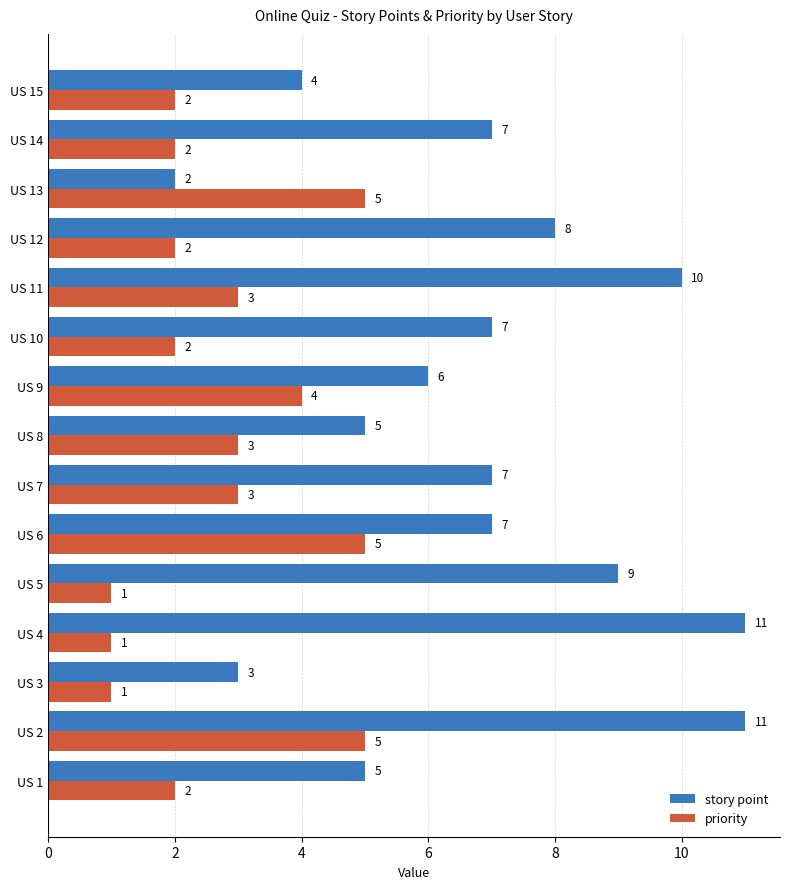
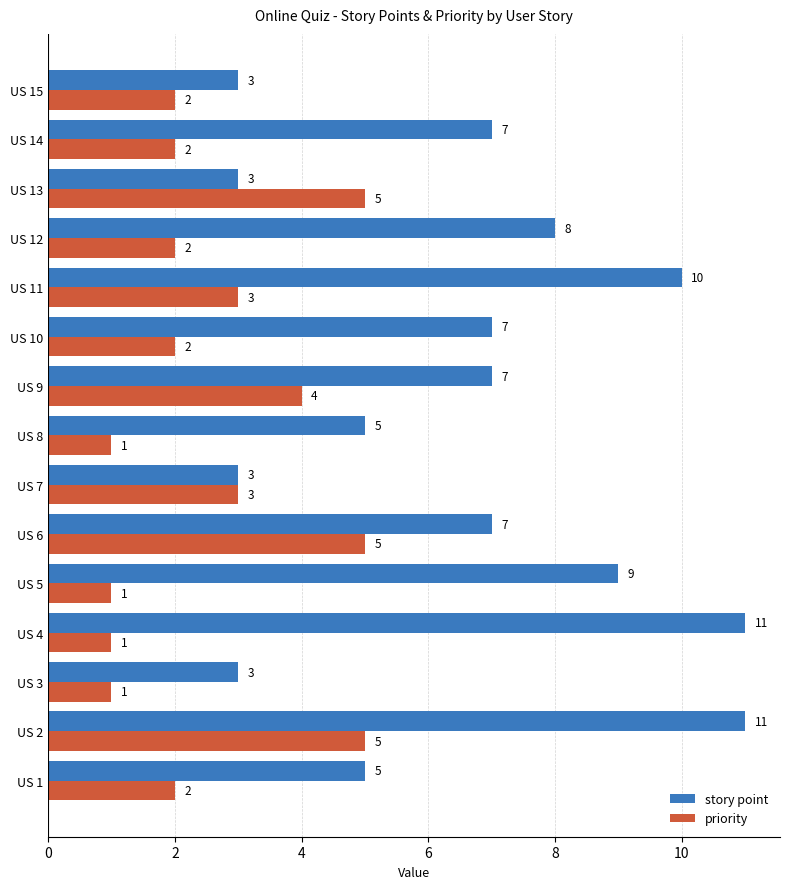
  {
    "story point": {
-     "US 15": 4,
+     "US 15": 3,
      "US 14": 7,
-     "US 13": 2,
+     "US 13": 3,
      "US 12": 8,
      "US 11": 10,
      "US 10": 7,
-     "US 9": 6,
+     "US 9": 7,
      "US 8": 5,
-     "US 7": 7,
+     "US 7": 3,
      "US 6": 7,
      "US 5": 9,
      "US 4": 11,
      "US 3": 3,
      "US 2": 11,
      "US 1": 5
    },
    "priority": {
      "US 15": 2,
      "US 14": 2,
      "US 13": 5,
      "US 12": 2,
      "US 11": 3,
      "US 10": 2,
      "US 9": 4,
-     "US 8": 3,
+     "US 8": 1,
      "US 7": 3,
      "US 6": 5,
      "US 5": 1,
      "US 4": 1,
      "US 3": 1,
      "US 2": 5,
      "US 1": 2
    }
  }
